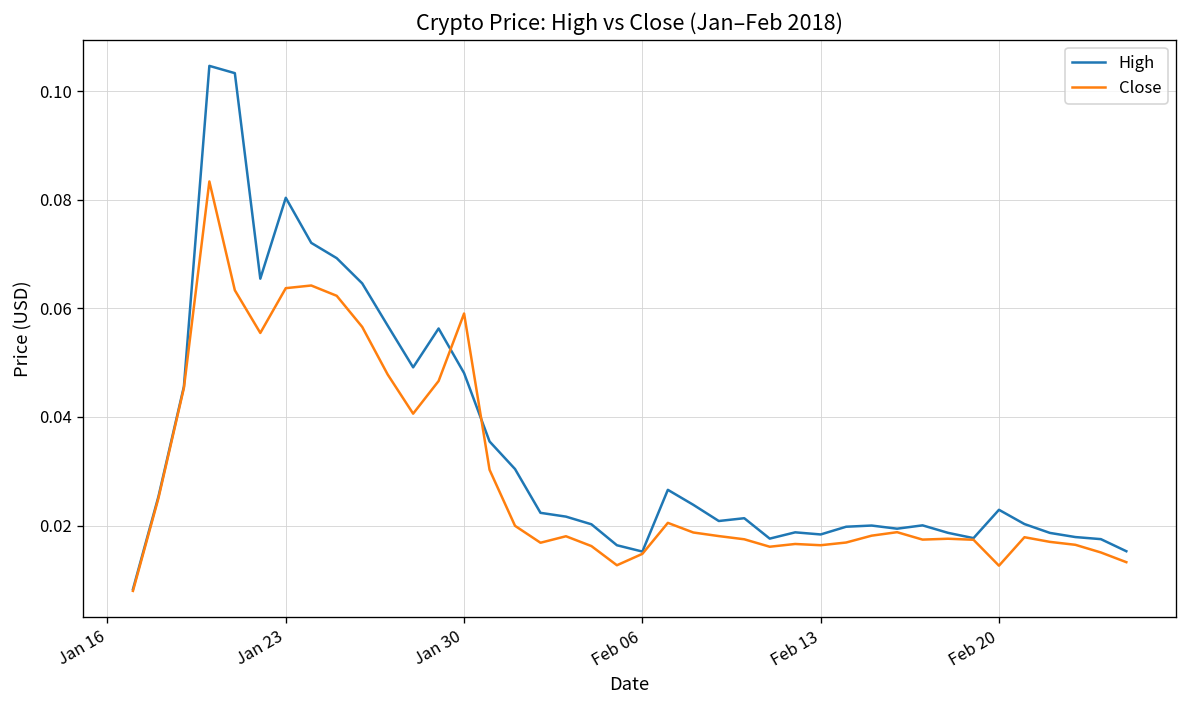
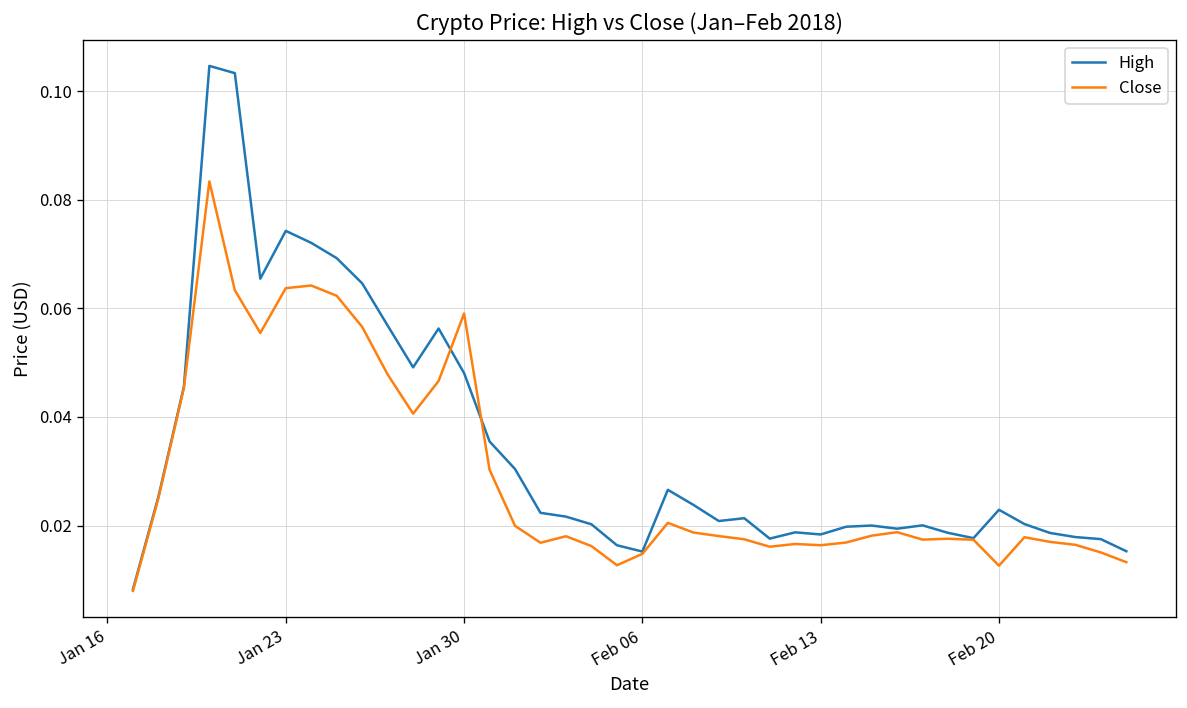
  {
    "High": {
-     "Jan 23": 0.080,
+     "Jan 23": 0.074,
      "Jan 30": 0.048,
      "Feb 13": 0.018,
      "Feb 20": 0.023
    },
    "Close": {
      "Jan 23": 0.064,
      "Jan 30": 0.059,
      "Feb 13": 0.016,
      "Feb 20": 0.013
    }
  }
